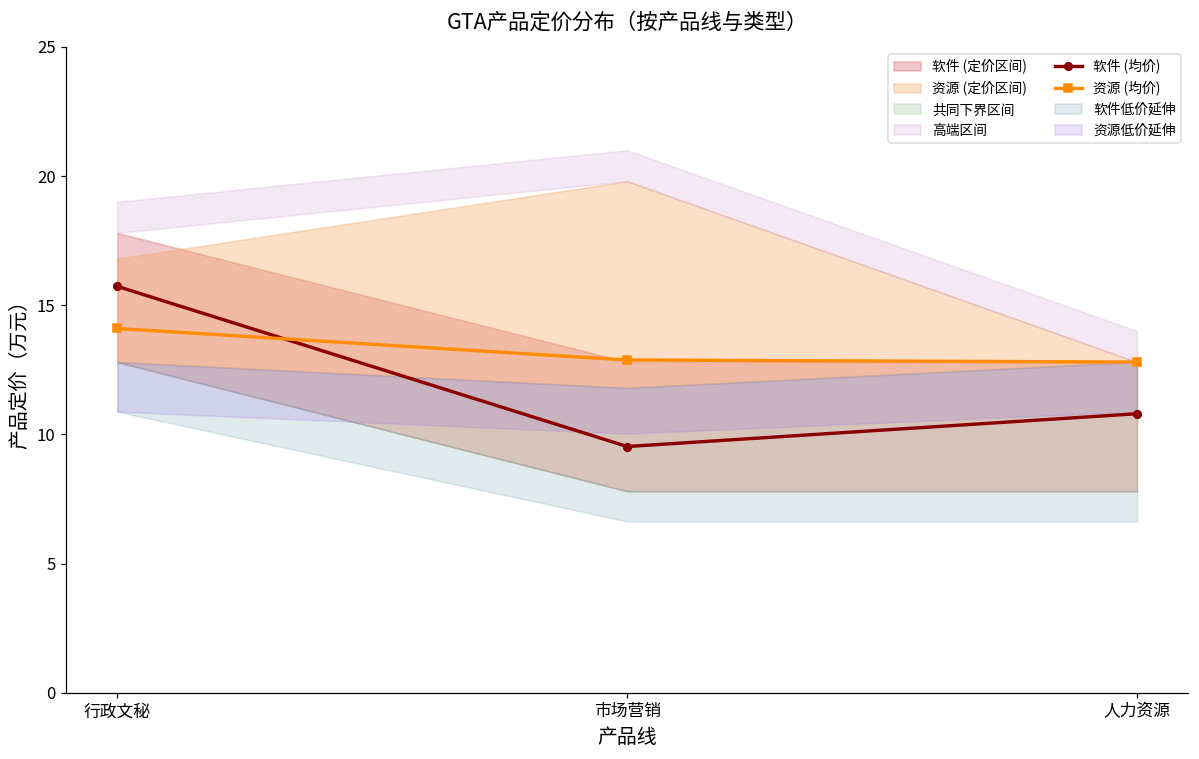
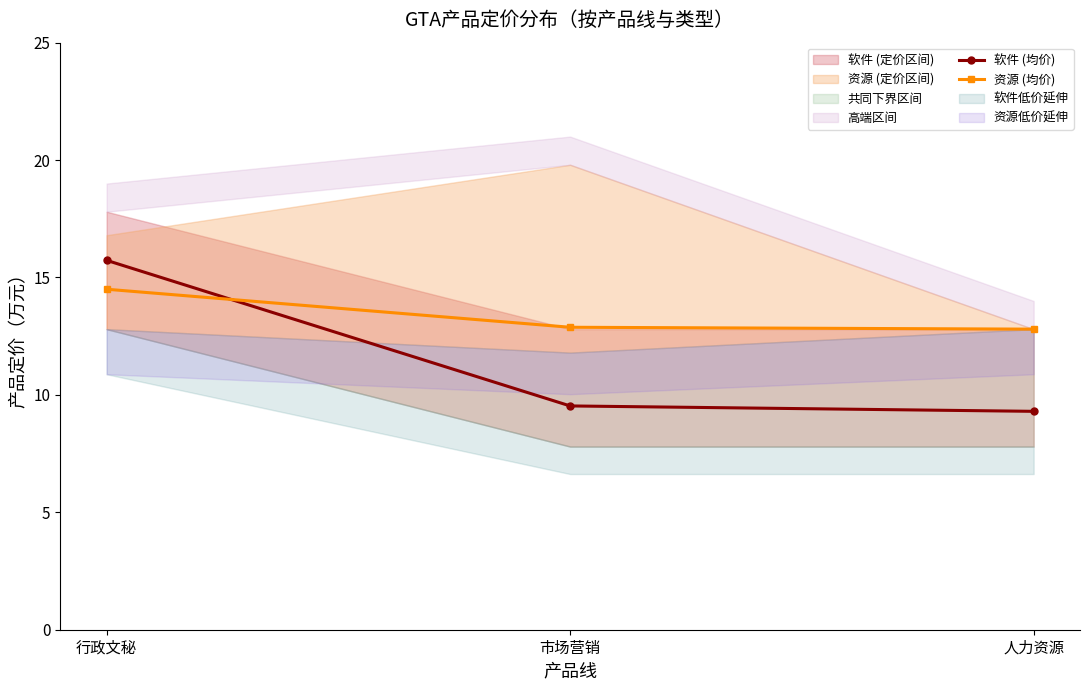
  {
    "软件 (均价)": {
      "行政文秘": 15.7,
      "市场营销": 9.5,
-     "人力资源": 10.8
+     "人力资源": 9.3
    },
    "资源 (均价)": {
-     "行政文秘": 14.1
+     "行政文秘": 14.5
    }
  }
